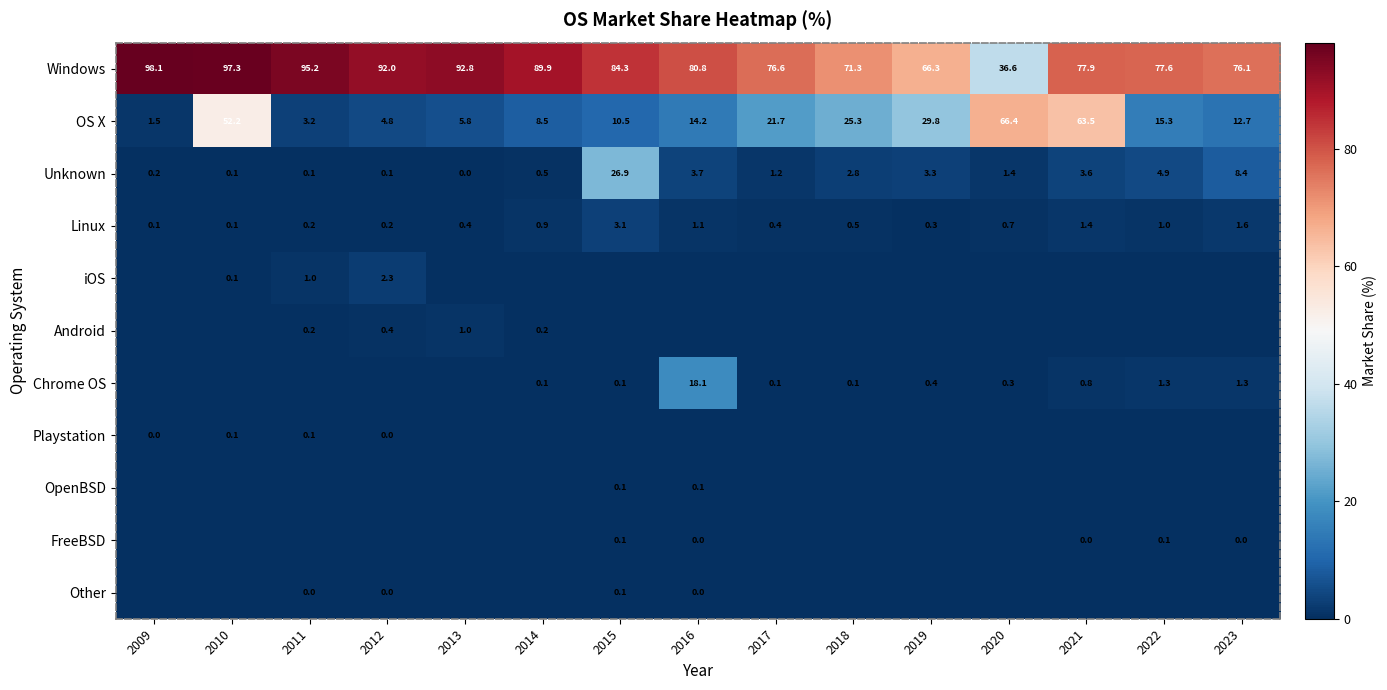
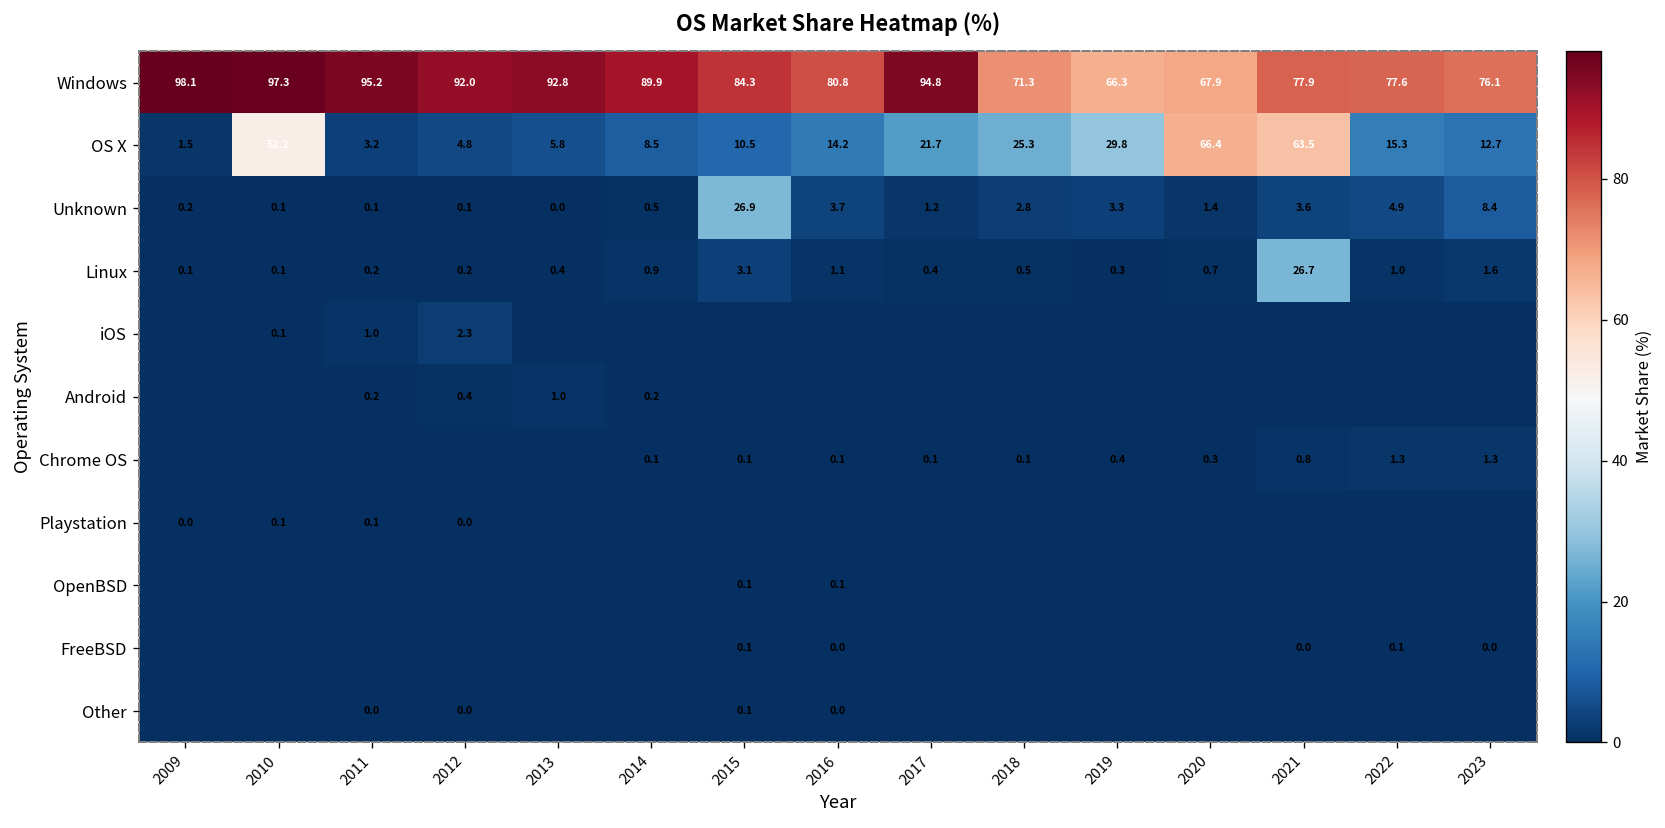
  {
    "Windows": {
      "2009": 98.1,
      "2010": 97.3,
      "2011": 95.2,
      "2012": 92.0,
      "2013": 92.8,
      "2014": 89.9,
      "2015": 84.3,
      "2016": 80.8,
-     "2017": 76.6,
+     "2017": 94.8,
      "2018": 71.3,
      "2019": 66.3,
-     "2020": 36.6,
+     "2020": 67.9,
      "2021": 77.9,
      "2022": 77.6,
      "2023": 76.1
    },
    "OS X": {
      "2009": 1.5,
      "2011": 3.2,
      "2012": 4.8,
      "2013": 5.8,
      "2014": 8.5,
      "2015": 10.5,
      "2016": 14.2,
      "2017": 21.7,
      "2018": 25.3,
      "2019": 29.8,
      "2020": 66.4,
      "2021": 63.5,
      "2022": 15.3,
      "2023": 12.7
    },
    "Unknown": {
      "2009": 0.2,
      "2010": 0.1,
      "2011": 0.1,
      "2012": 0.1,
      "2013": 0.0,
      "2014": 0.5,
      "2015": 26.9,
      "2016": 3.7,
      "2017": 1.2,
      "2018": 2.8,
      "2019": 3.3,
      "2020": 1.4,
      "2021": 3.6,
      "2022": 4.9,
      "2023": 8.4
    },
    "Linux": {
      "2009": 0.1,
      "2010": 0.1,
      "2011": 0.2,
      "2012": 0.2,
      "2013": 0.4,
      "2014": 0.9,
      "2015": 3.1,
      "2016": 1.1,
      "2017": 0.4,
      "2018": 0.5,
      "2019": 0.3,
      "2020": 0.7,
-     "2021": 1.4,
+     "2021": 26.7,
      "2022": 1.0,
      "2023": 1.6
    },
    "iOS": {
      "2010": 0.1,
      "2011": 1.0,
      "2012": 2.3
    },
    "Android": {
      "2011": 0.2,
      "2012": 0.4,
      "2013": 1.0,
      "2014": 0.2
    },
    "Chrome OS": {
      "2014": 0.1,
      "2015": 0.1,
-     "2016": 18.1,
+     "2016": 0.1,
      "2017": 0.1,
      "2018": 0.1,
      "2019": 0.4,
      "2020": 0.3,
      "2021": 0.8,
      "2022": 1.3,
      "2023": 1.3
    },
    "Playstation": {
      "2009": 0.0,
      "2010": 0.1,
      "2011": 0.1,
      "2012": 0.0
    },
    "OpenBSD": {
      "2015": 0.1,
      "2016": 0.1
    },
    "FreeBSD": {
      "2015": 0.1,
      "2016": 0.0,
      "2021": 0.0,
      "2022": 0.1,
      "2023": 0.0
    },
    "Other": {
      "2011": 0.0,
      "2012": 0.0,
      "2015": 0.1,
      "2016": 0.0
    }
  }
